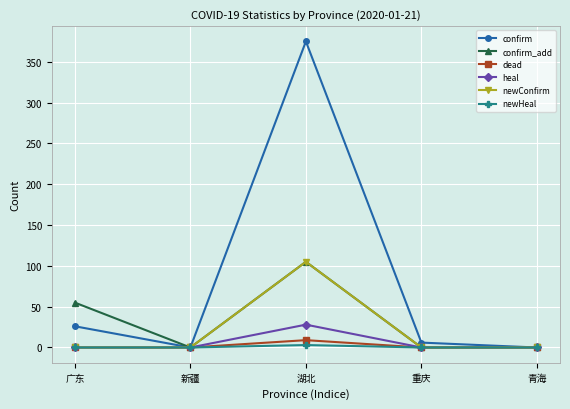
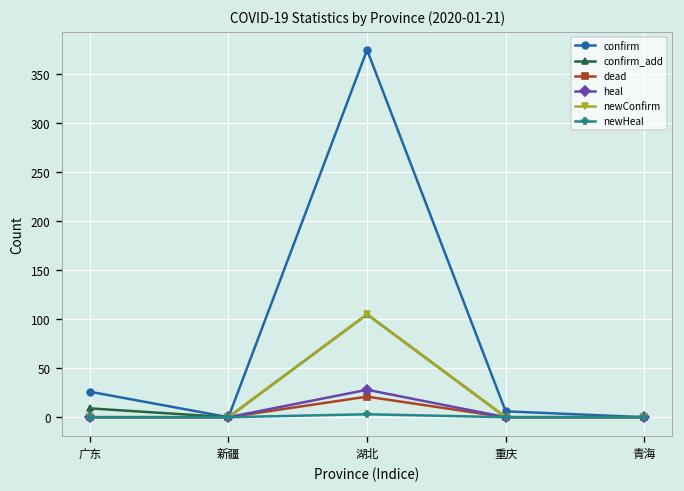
  {
    "confirm_add": {
-     "广东": 60
+     "广东": 10
    },
    "dead": {
-     "湖北": 10
+     "湖北": 20
    },
    "heal": {
      "湖北": 30
    }
  }
